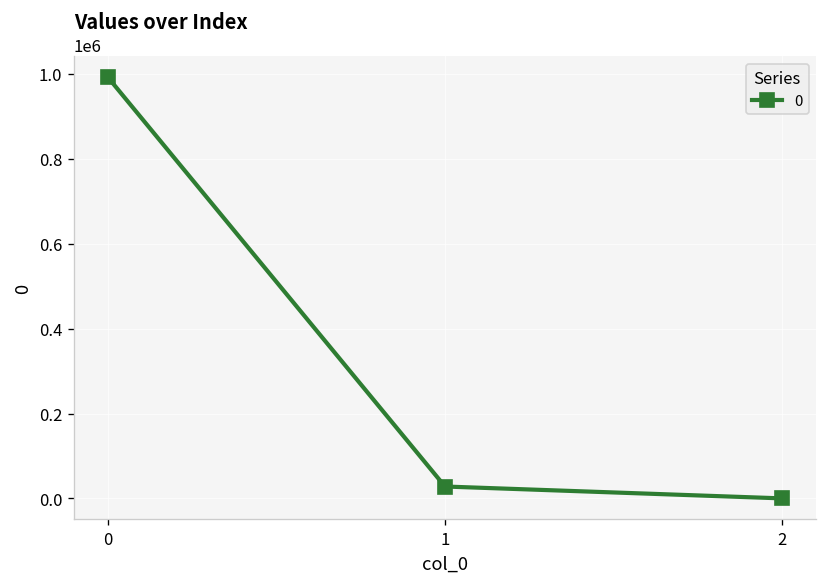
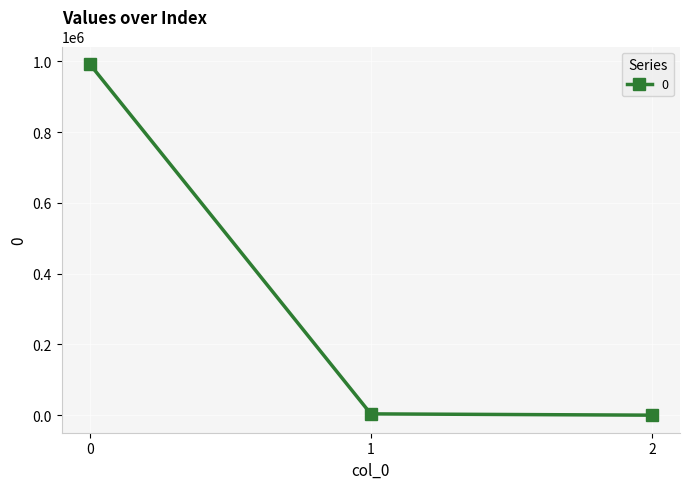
  {
    "0": 990000,
-   "1": 30000,
+   "1": 0,
    "2": 0
  }
